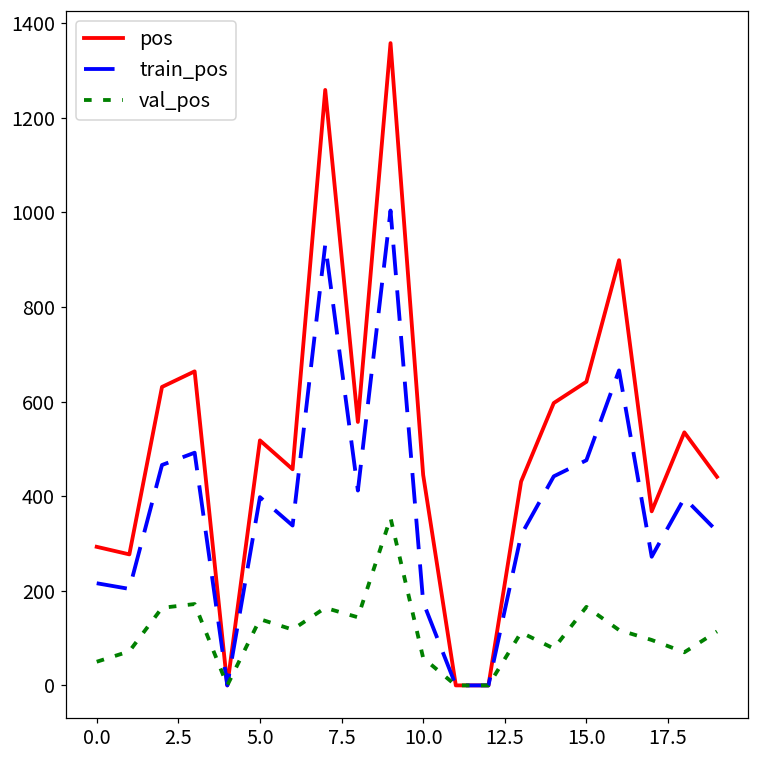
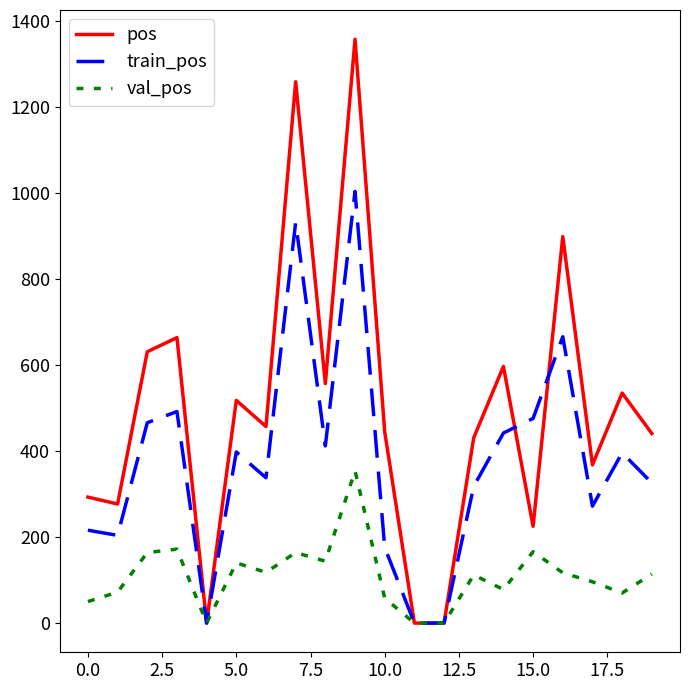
  {
    "pos": {
      "0.0": 290,
      "5.0": 520,
      "10.0": 450,
-     "15.0": 640
+     "15.0": 230
    },
    "train_pos": {
      "0.0": 220,
      "5.0": 400,
      "10.0": 180,
      "15.0": 480
    },
    "val_pos": {
      "0.0": 50,
      "5.0": 140,
      "10.0": 60,
      "15.0": 170
    }
  }
